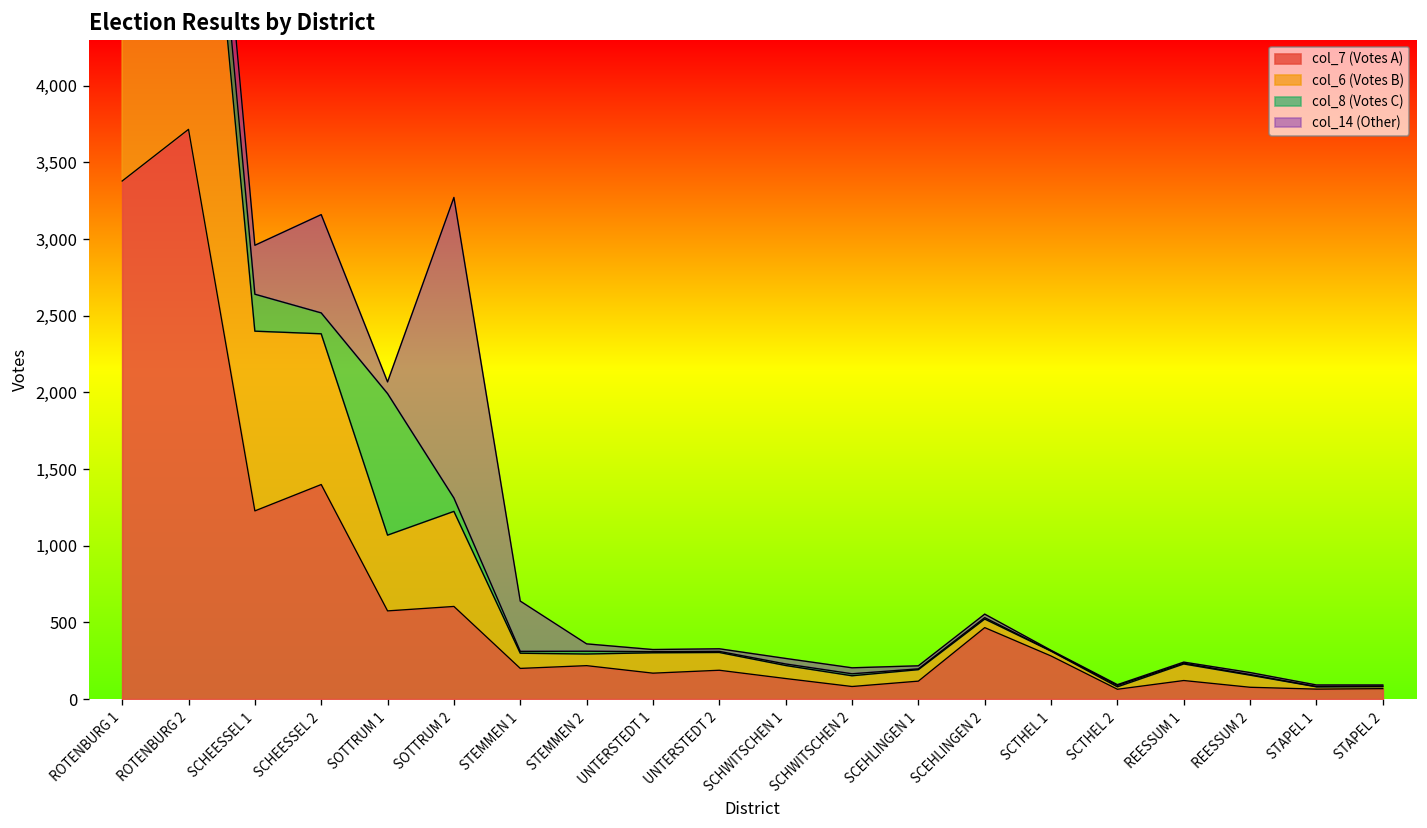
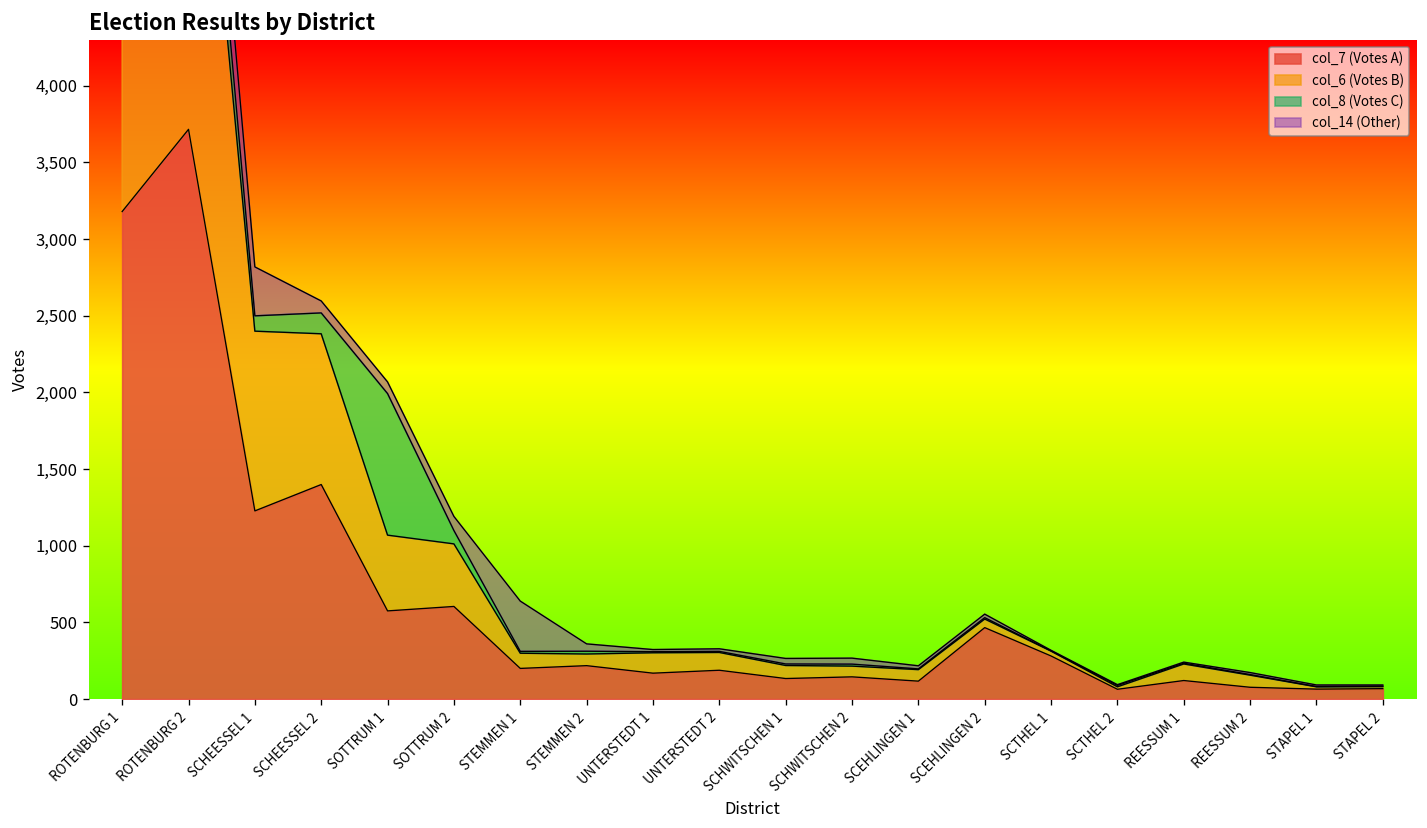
  {
    "col_7 (Votes A)": {
-     "ROTENBURG 1": "3,380",
+     "ROTENBURG 1": "3,180",
      "ROTENBURG 2": "3,720",
      "SCHEESSEL 1": "1,230",
      "SCHEESSEL 2": "1,400",
      "SOTTRUM 1": "580",
      "SOTTRUM 2": "600",
      "STEMMEN 1": "200",
      "STEMMEN 2": "220",
      "UNTERSTEDT 1": "170",
      "UNTERSTEDT 2": "190",
      "SCHWITSCHEN 1": "130",
-     "SCHWITSCHEN 2": "80",
+     "SCHWITSCHEN 2": "150",
      "SCEHLINGEN 1": "120",
      "SCEHLINGEN 2": "470",
      "SCTHEL 1": "280",
      "REESSUM 1": "120",
      "REESSUM 2": "80"
    },
    "col_6 (Votes B)": {
      "SCHEESSEL 1": "1,170",
      "SCHEESSEL 2": "980",
      "SOTTRUM 1": "490",
-     "SOTTRUM 2": "620"
+     "SOTTRUM 2": "410"
    },
    "col_8 (Votes C)": {
-     "SCHEESSEL 1": "240",
+     "SCHEESSEL 1": "100",
      "SCHEESSEL 2": "140",
      "SOTTRUM 1": "920",
      "SOTTRUM 2": "90"
    },
    "col_14 (Other)": {
      "SCHEESSEL 1": "320",
-     "SCHEESSEL 2": "640",
+     "SCHEESSEL 2": "80",
      "SOTTRUM 1": "80",
-     "SOTTRUM 2": "1,960",
+     "SOTTRUM 2": "90",
      "STEMMEN 1": "330",
      "STEMMEN 2": "50",
      "SCHWITSCHEN 1": "40",
      "SCHWITSCHEN 2": "40",
      "SCEHLINGEN 1": "20",
      "SCEHLINGEN 2": "20"
    }
  }
